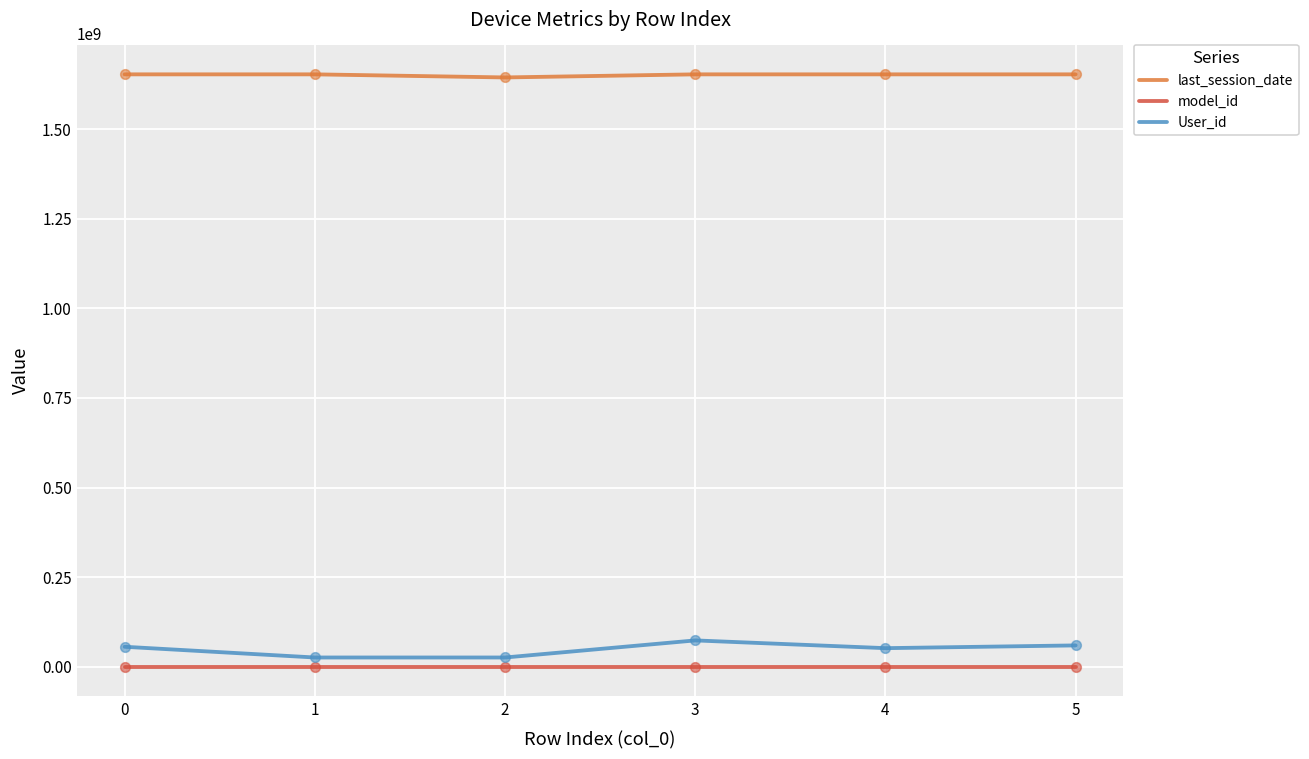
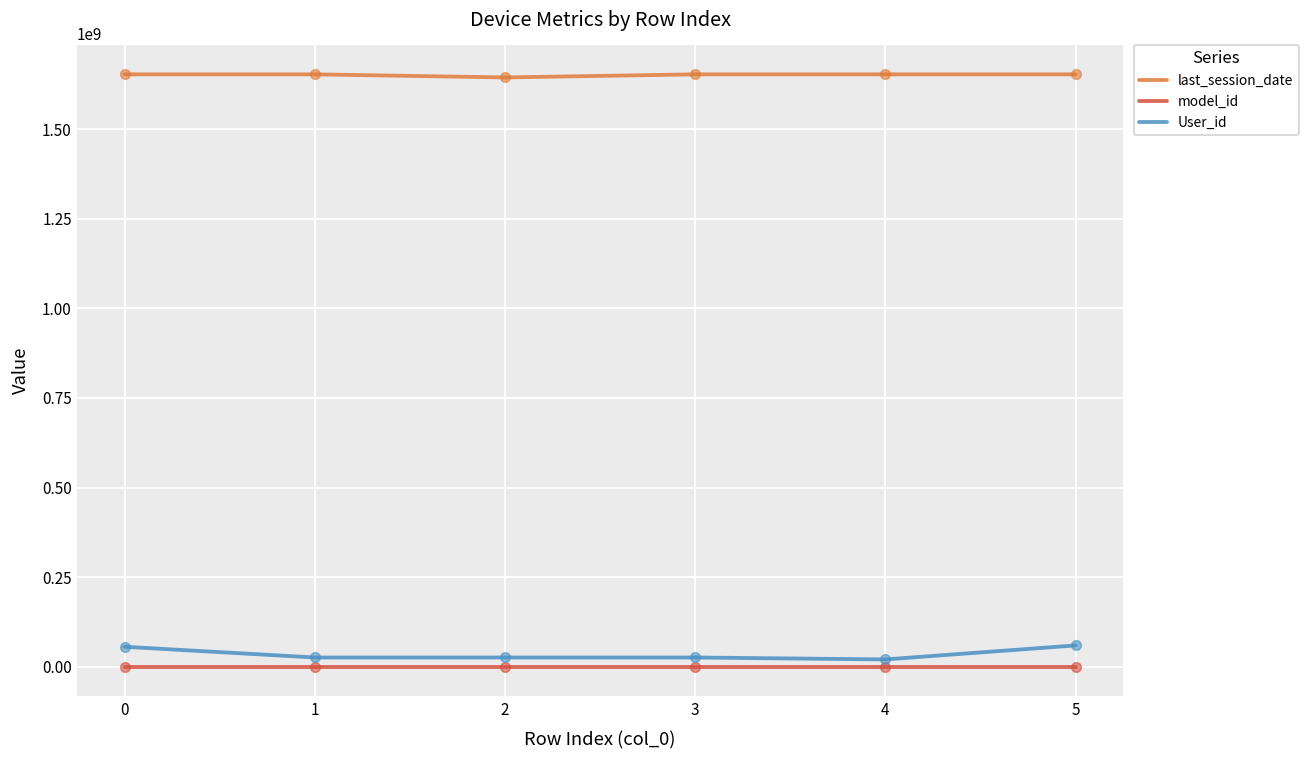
  {
    "User_id": {
      "0": 60000000,
      "1": 30000000,
      "2": 30000000,
-     "3": 70000000,
-     "4": 50000000,
+     "3": 30000000,
+     "4": 20000000,
      "5": 60000000
    }
  }
